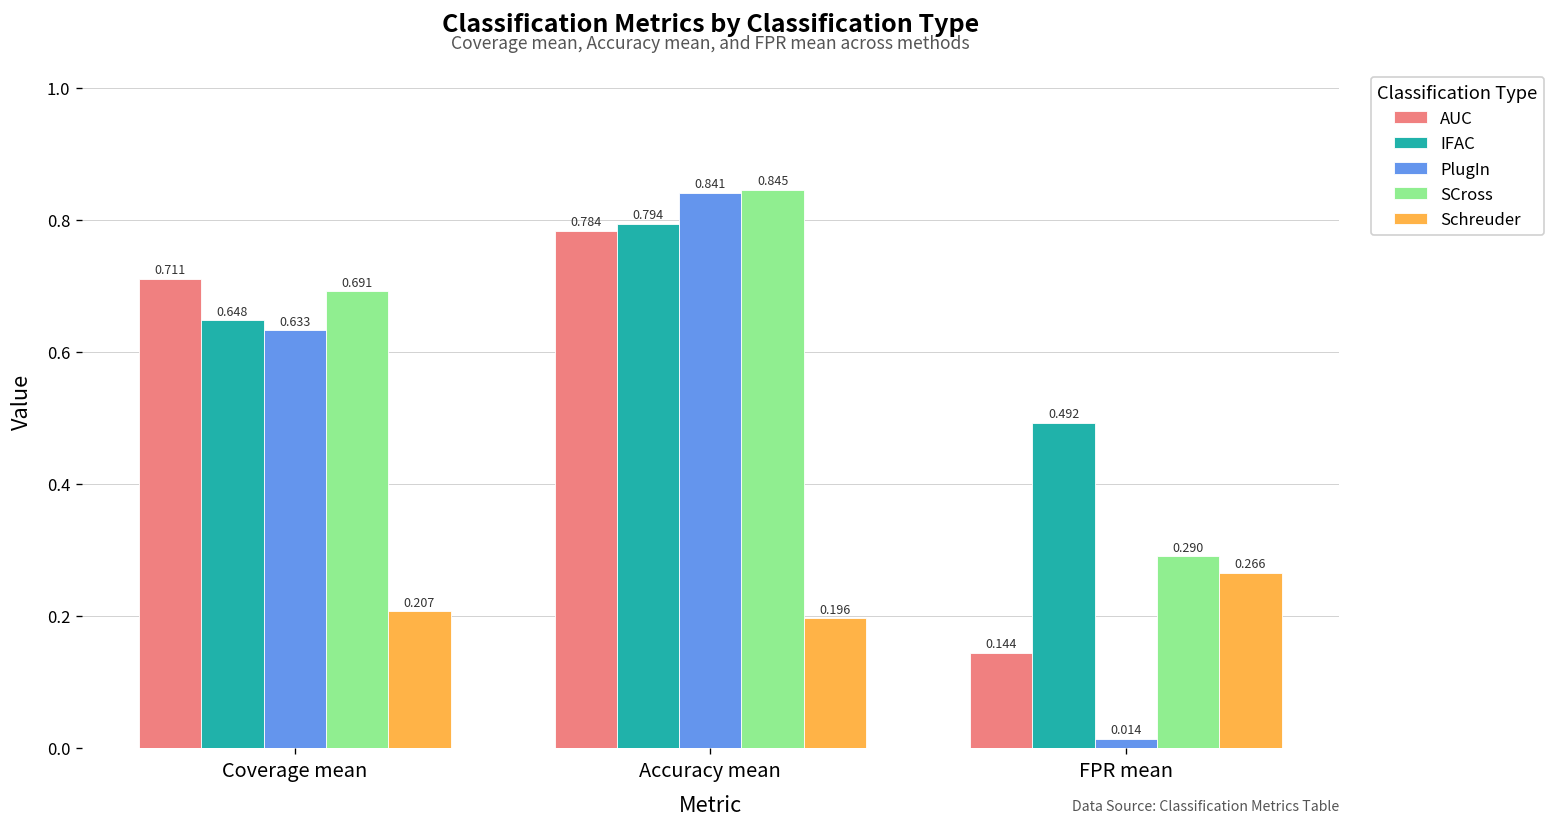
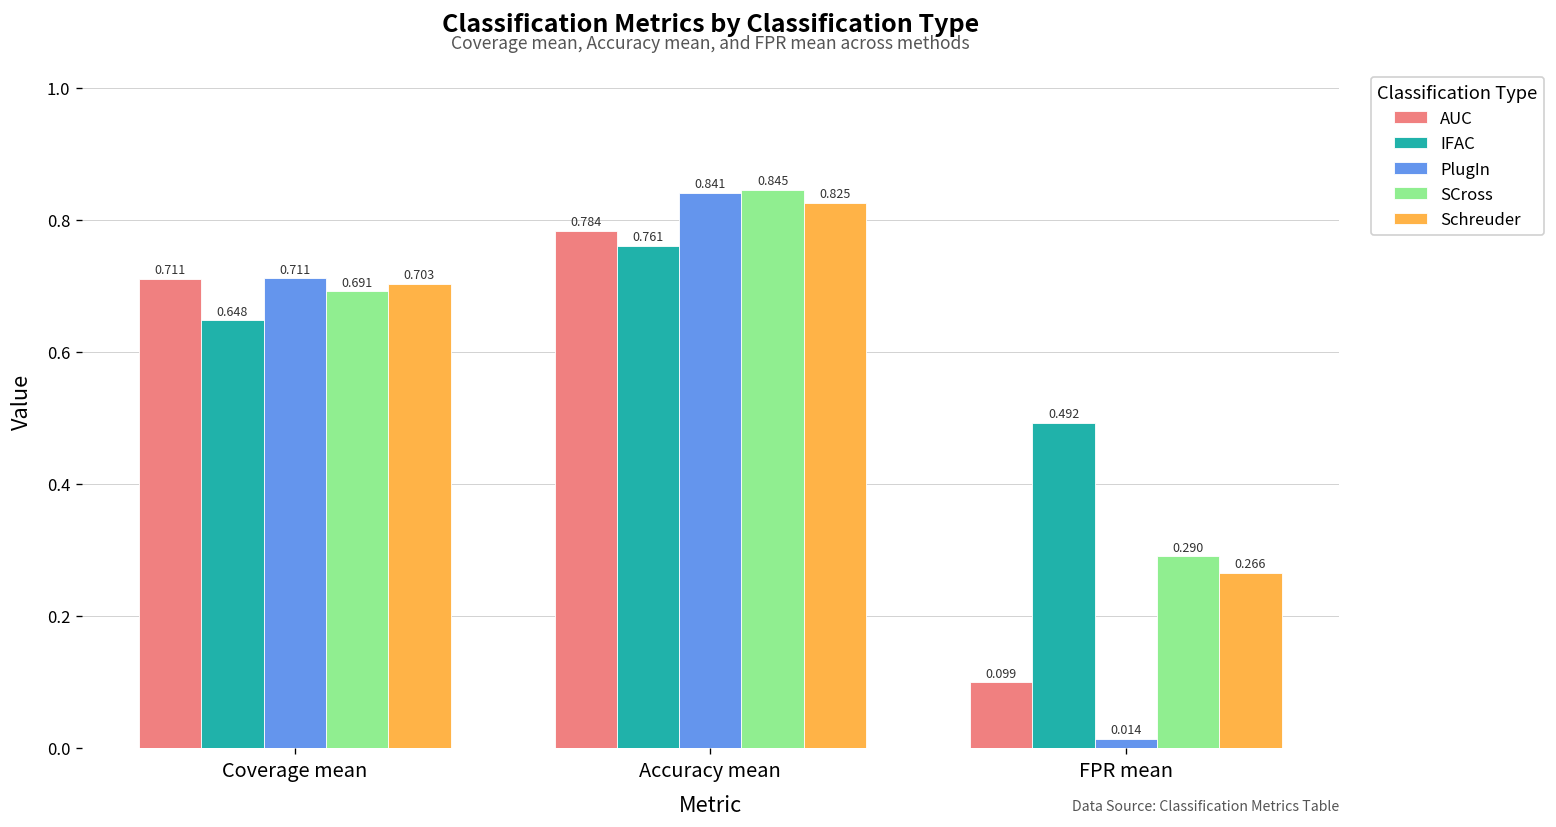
  {
    "AUC": {
      "Coverage mean": 0.711,
      "Accuracy mean": 0.784,
-     "FPR mean": 0.144
+     "FPR mean": 0.099
    },
    "IFAC": {
      "Coverage mean": 0.648,
-     "Accuracy mean": 0.794,
+     "Accuracy mean": 0.761,
      "FPR mean": 0.492
    },
    "PlugIn": {
-     "Coverage mean": 0.633,
+     "Coverage mean": 0.711,
      "Accuracy mean": 0.841,
      "FPR mean": 0.014
    },
    "SCross": {
      "Coverage mean": 0.691,
      "Accuracy mean": 0.845,
      "FPR mean": 0.290
    },
    "Schreuder": {
-     "Coverage mean": 0.207,
-     "Accuracy mean": 0.196,
+     "Coverage mean": 0.703,
+     "Accuracy mean": 0.825,
      "FPR mean": 0.266
    }
  }
